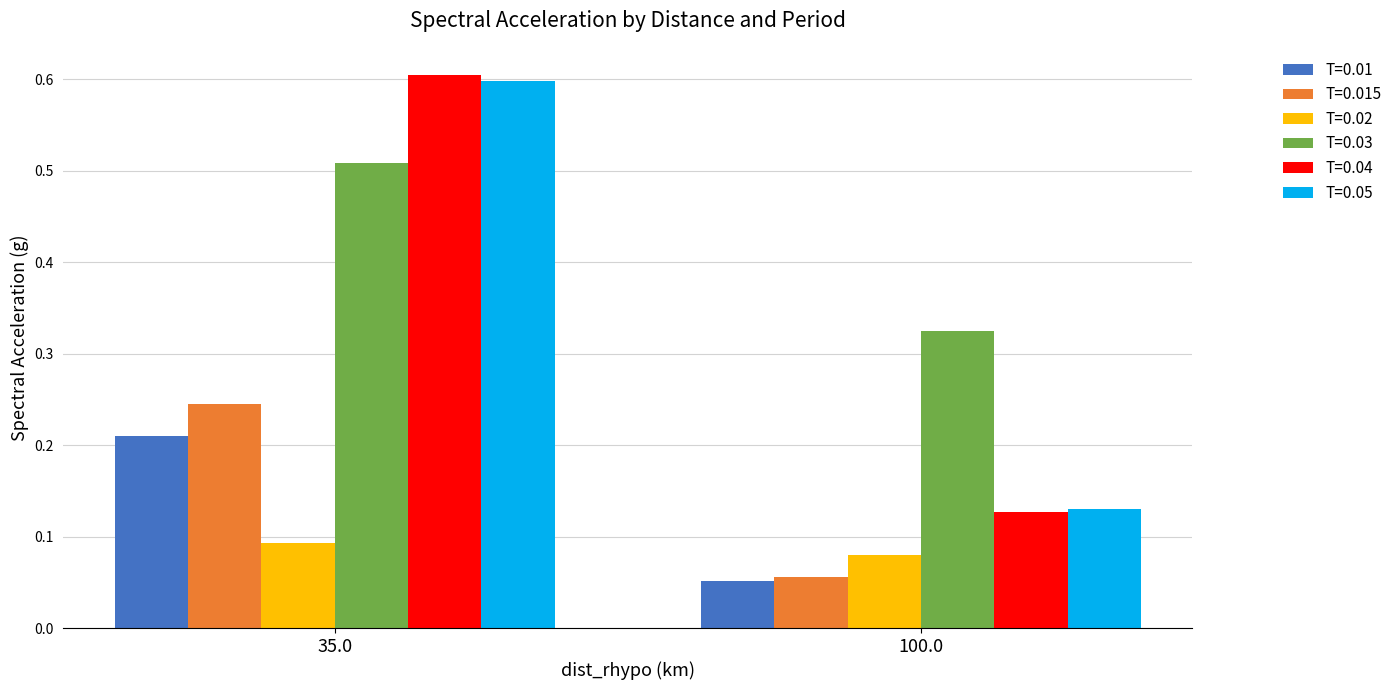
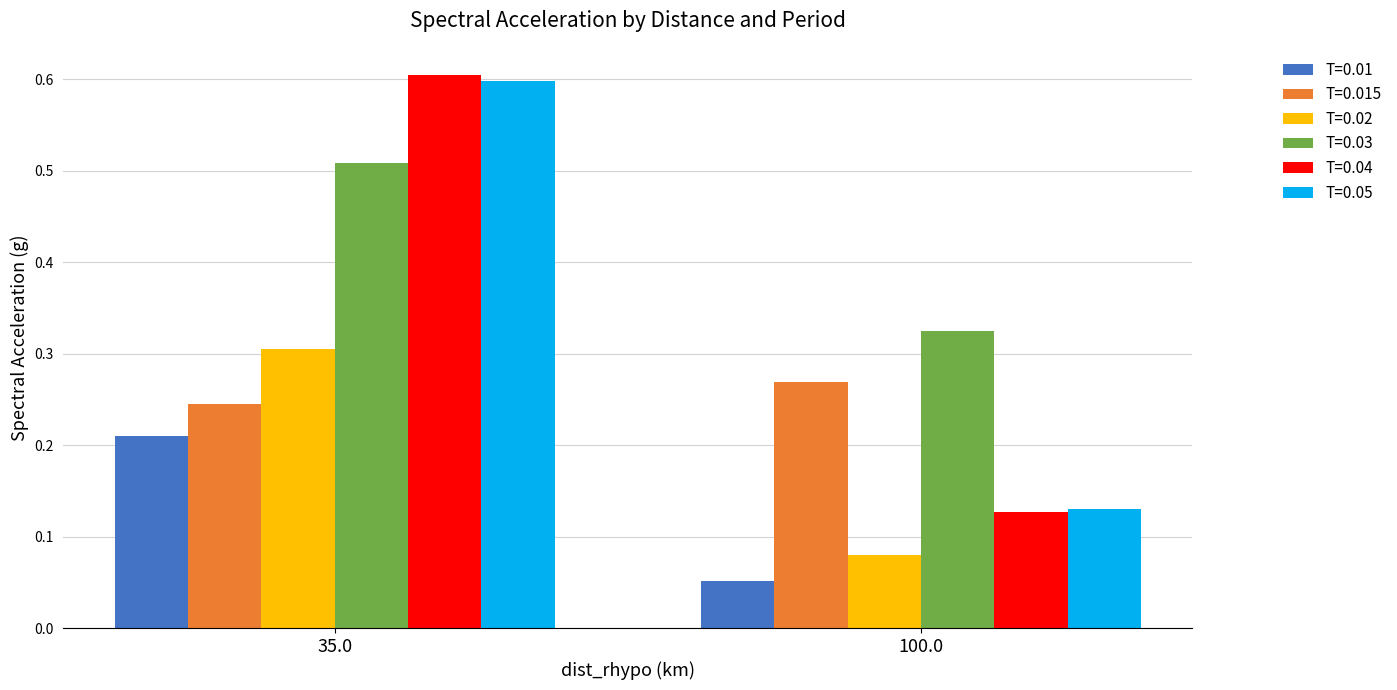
  {
    "T=0.01": {
      "35.0": 0.21,
      "100.0": 0.05
    },
    "T=0.015": {
      "35.0": 0.24,
-     "100.0": 0.06
+     "100.0": 0.27
    },
    "T=0.02": {
-     "35.0": 0.09,
+     "35.0": 0.31,
      "100.0": 0.08
    },
    "T=0.03": {
      "35.0": 0.51,
      "100.0": 0.33
    },
    "T=0.04": {
      "35.0": 0.60,
      "100.0": 0.13
    },
    "T=0.05": {
      "35.0": 0.60,
      "100.0": 0.13
    }
  }
